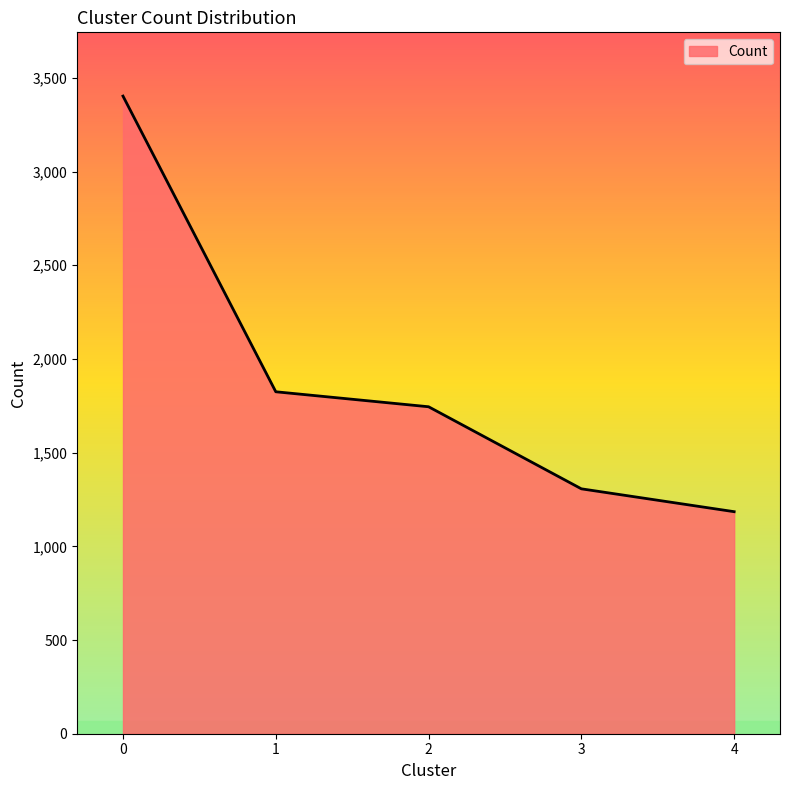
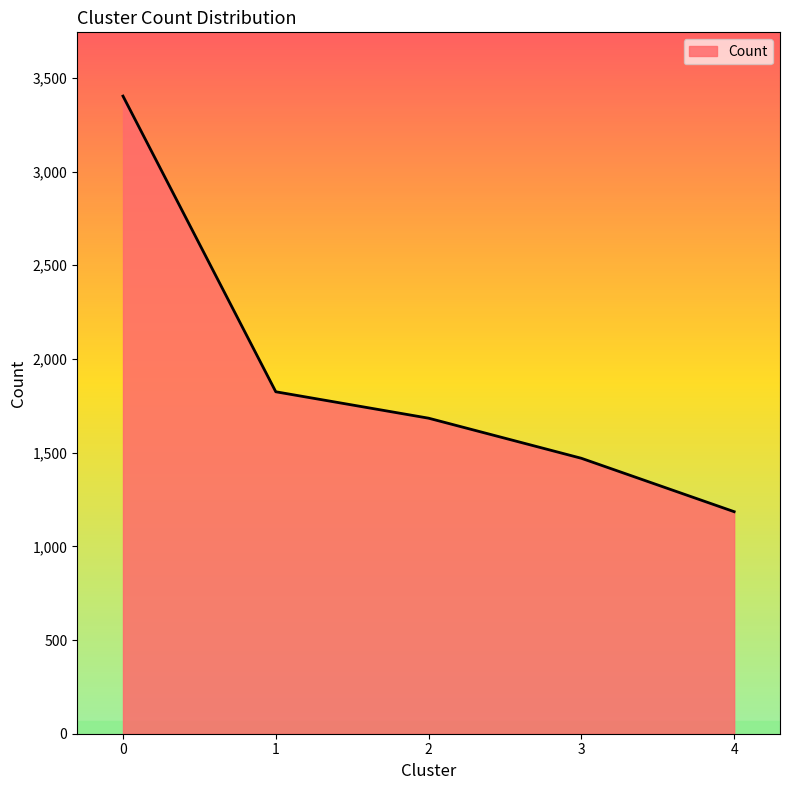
  {
    "0": "3,400",
    "1": "1,830",
-   "2": "1,750",
-   "3": "1,310",
+   "2": "1,680",
+   "3": "1,470",
    "4": "1,190"
  }
